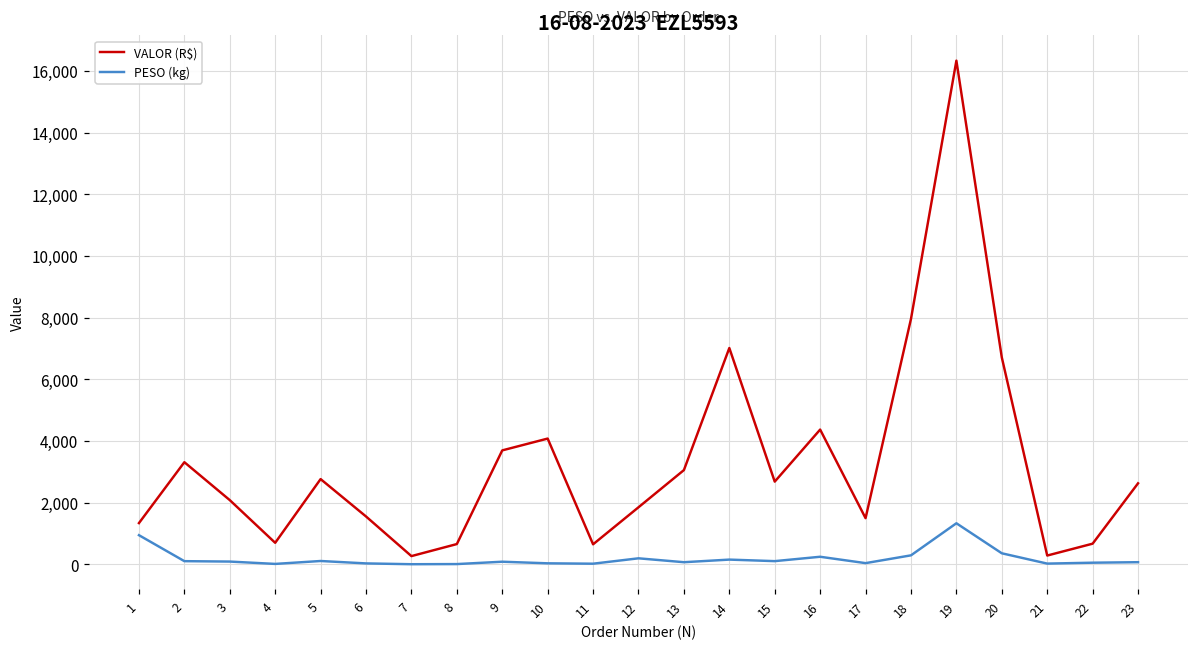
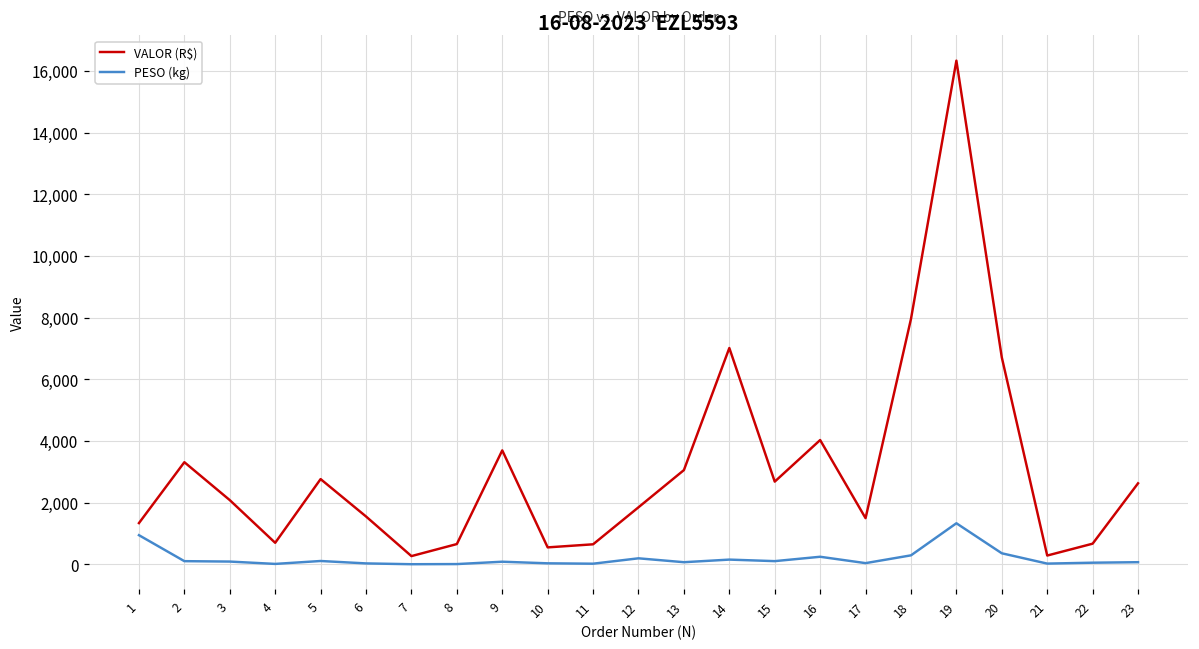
  {
    "VALOR (R$)": {
      "1": "1,300",
      "2": "3,300",
      "3": "2,100",
      "4": "700",
      "5": "2,800",
      "6": "1,600",
      "7": "300",
      "8": "700",
      "9": "3,700",
-     "10": "4,100",
+     "10": "600",
      "11": "700",
      "12": "1,900",
      "13": "3,100",
      "14": "7,000",
      "15": "2,700",
-     "16": "4,400",
+     "16": "4,000",
      "17": "1,500",
      "18": "8,000",
      "19": "16,300",
      "20": "6,700",
      "21": "300",
      "22": "700",
      "23": "2,600"
    },
    "PESO (kg)": {
      "1": "900",
      "2": "100",
      "3": "100",
      "4": "0",
      "5": "100",
      "6": "0",
      "7": "0",
      "8": "0",
      "9": "100",
      "10": "0",
      "11": "0",
      "12": "200",
      "13": "100",
      "14": "200",
      "15": "100",
      "16": "200",
      "17": "0",
      "18": "300",
      "19": "1,300",
      "20": "400",
      "21": "0",
      "22": "100",
      "23": "100"
    }
  }
